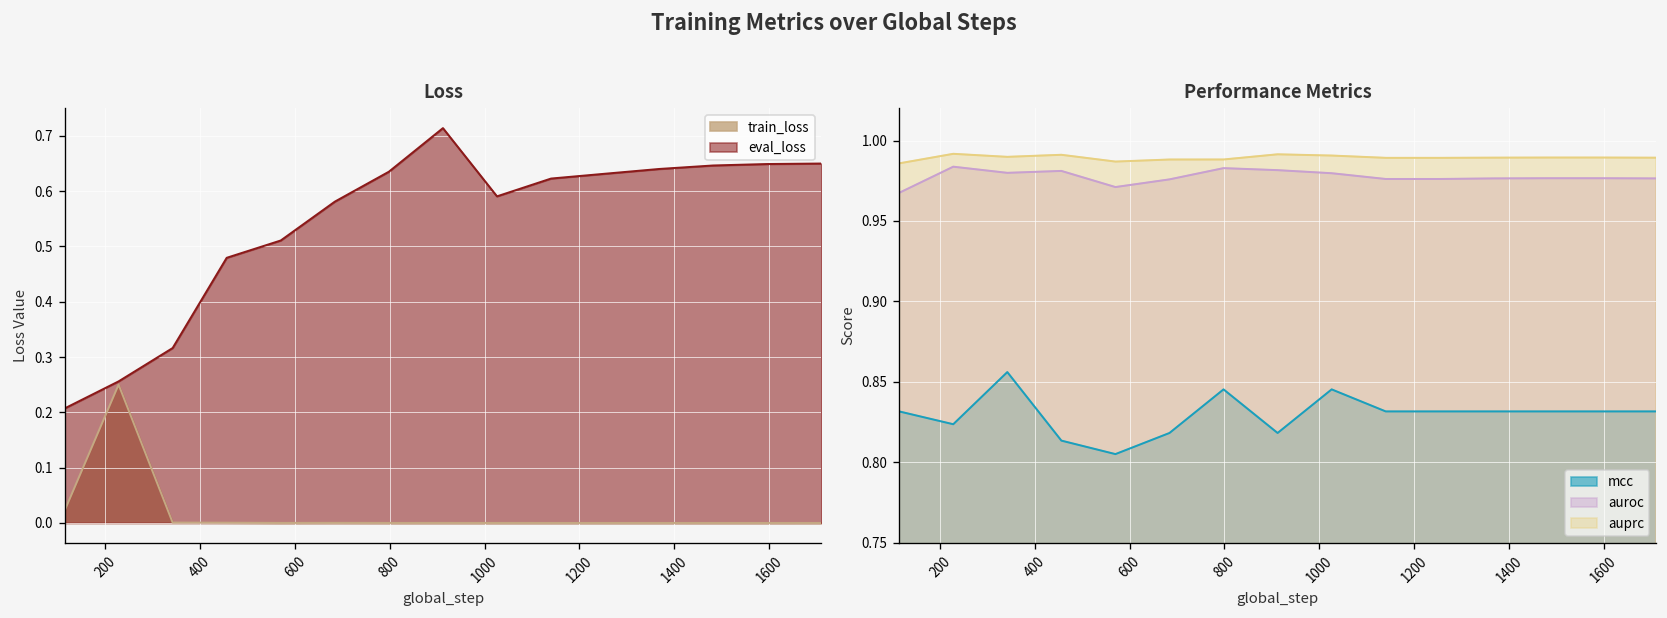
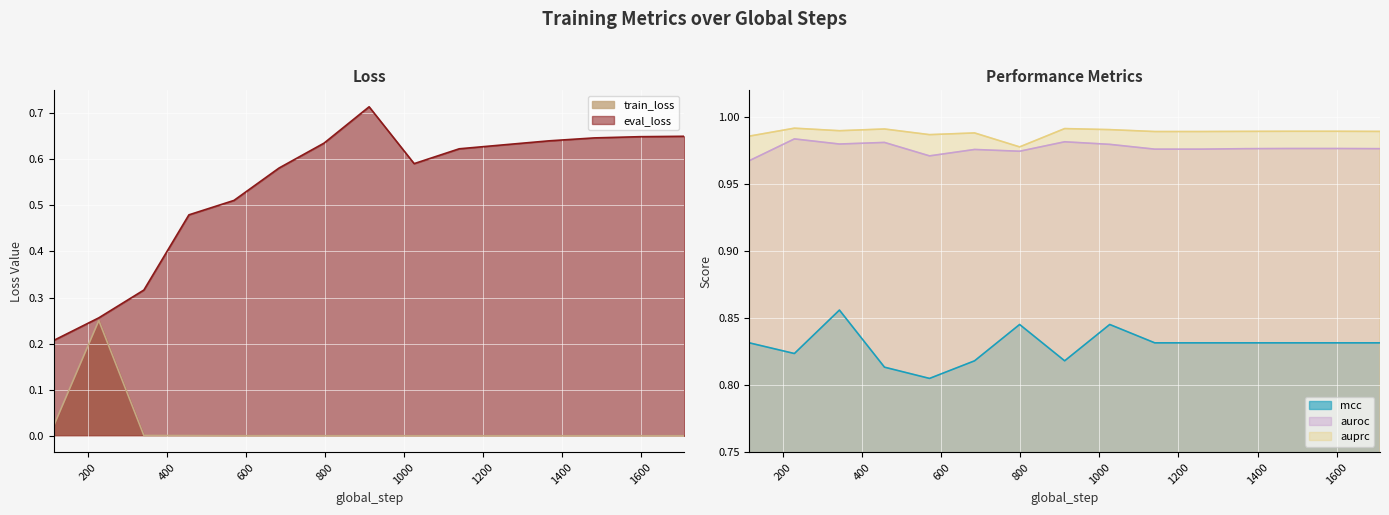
  {
    "Loss": {
      "train_loss": {
        "800": 0.00
      },
      "eval_loss": {
        "800": 0.63
      }
    },
    "Performance Metrics": {
      "mcc": {
        "800": 0.845
      },
      "auroc": {
-       "800": 0.983
+       "800": 0.975
      },
      "auprc": {
-       "800": 0.988
+       "800": 0.978
      }
    }
  }
